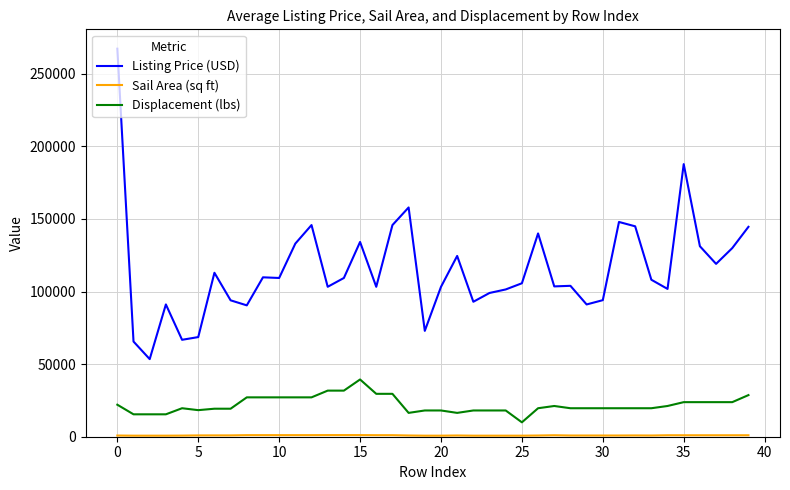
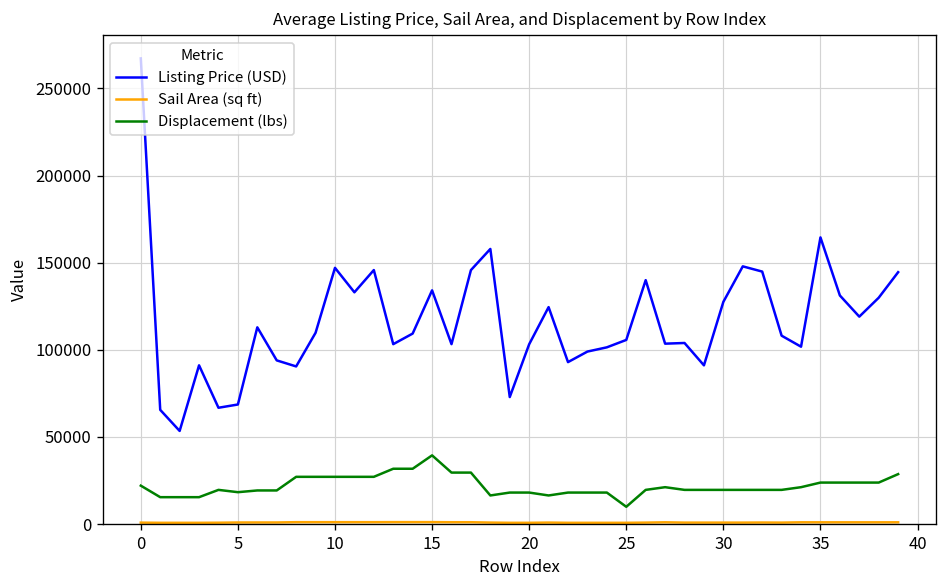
  {
    "Listing Price (USD)": {
      "5": 69000,
-     "10": 109000,
+     "10": 147000,
      "15": 134000,
      "20": 103000,
      "25": 106000,
-     "30": 94000,
-     "35": 188000
+     "30": 128000,
+     "35": 165000
    },
    "Sail Area (sq ft)": {
      "0": 1000,
      "5": 1000,
      "10": 1000,
      "15": 1000,
      "20": 1000,
      "25": 1000,
      "30": 1000,
      "35": 1000
    },
    "Displacement (lbs)": {
      "0": 22000,
      "5": 18000,
      "10": 27000,
      "15": 39000,
      "20": 18000,
      "25": 10000,
      "30": 20000,
      "35": 24000
    }
  }
